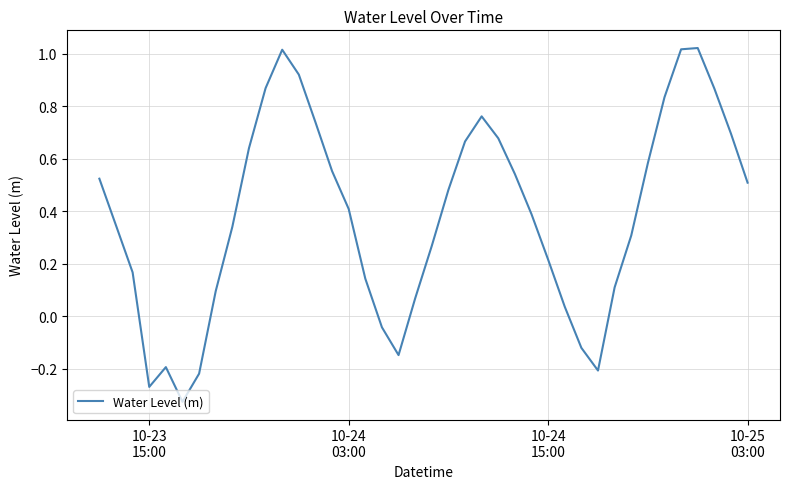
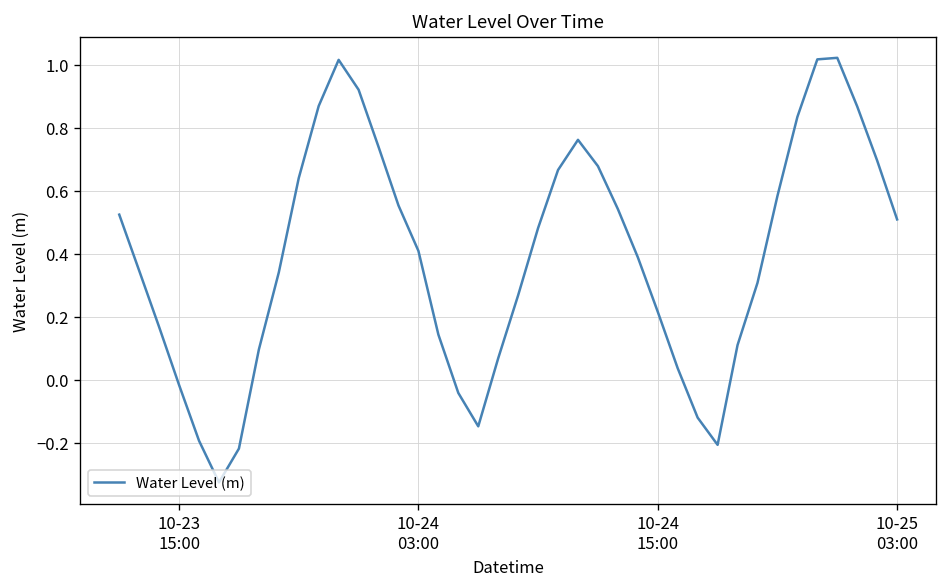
  {
-   "10-23 15:00": -0.27,
+   "10-23 15:00": -0.02,
    "10-24 03:00": 0.41,
    "10-24 15:00": 0.22,
    "10-25 03:00": 0.51
  }
